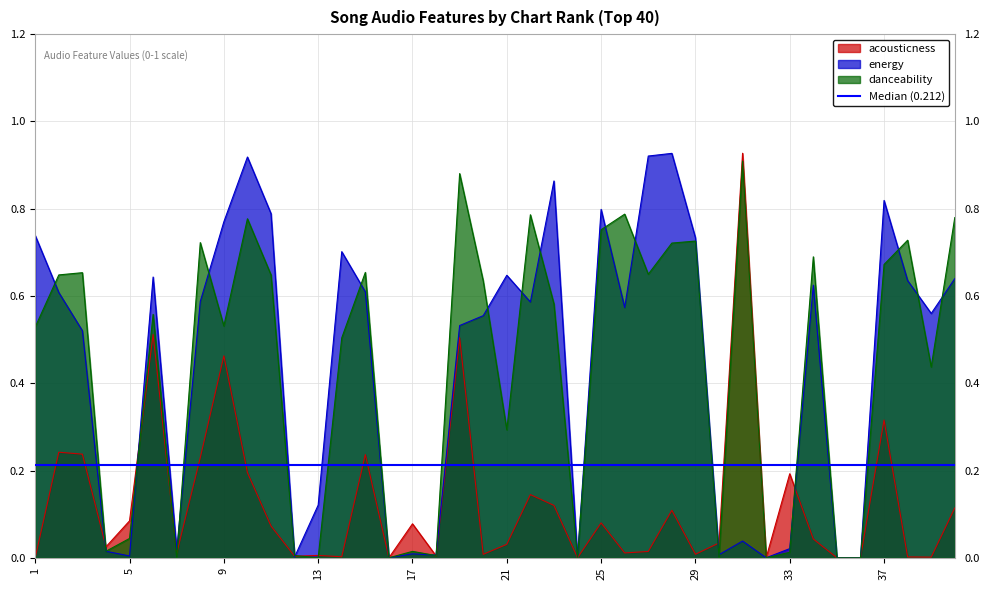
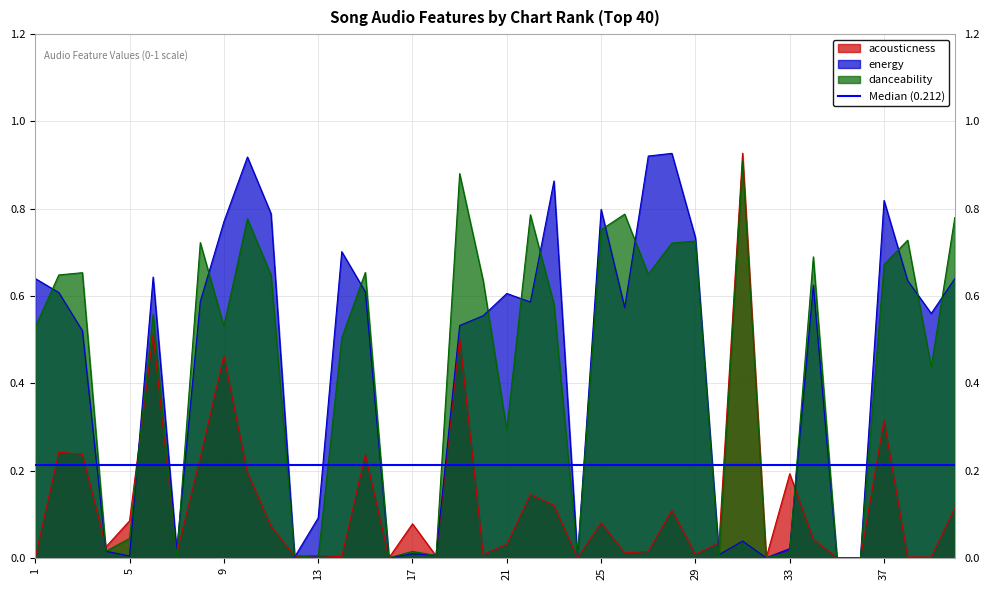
  {
    "acousticness": {
      "1": 0.00,
      "5": 0.08,
      "9": 0.46,
      "17": 0.08,
      "21": 0.03,
      "25": 0.08,
      "29": 0.01,
      "33": 0.19,
      "37": 0.32
    },
    "energy": {
-     "1": 0.74,
+     "1": 0.64,
      "5": 0.00,
      "9": 0.77,
-     "13": 0.12,
-     "21": 0.65,
+     "13": 0.09,
+     "21": 0.61,
      "25": 0.80,
      "29": 0.73,
      "33": 0.02,
      "37": 0.82
    },
    "danceability": {
      "1": 0.53,
      "5": 0.04,
      "9": 0.53,
      "21": 0.29,
      "25": 0.75,
      "29": 0.73,
      "33": 0.01,
      "37": 0.67
    }
  }
